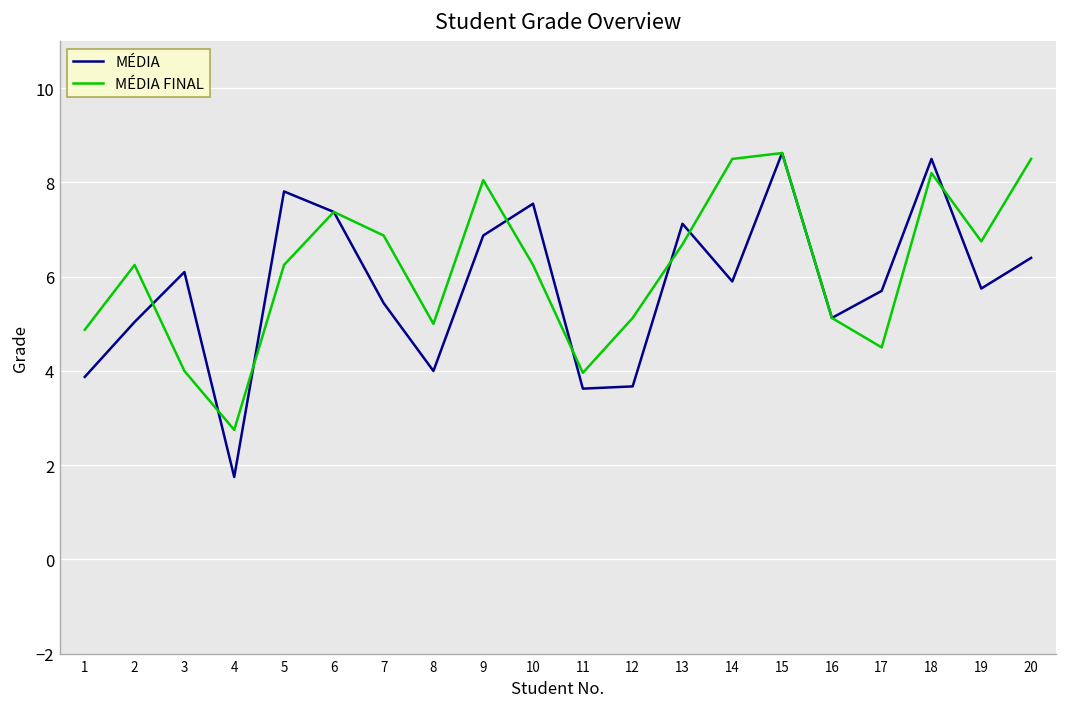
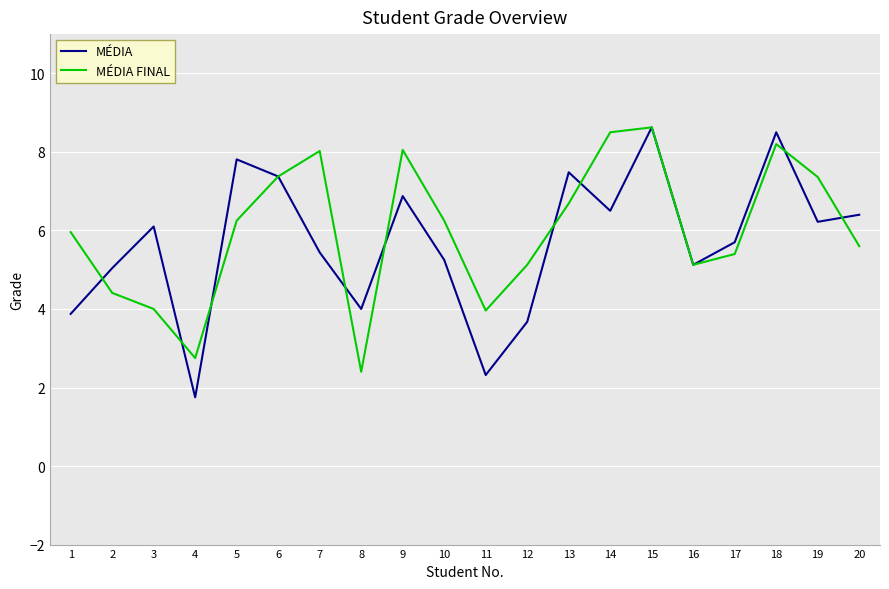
  {
    "MÉDIA": {
      "1": 3.9,
      "2": 5.0,
      "3": 6.1,
      "4": 1.8,
      "5": 7.8,
      "7": 5.4,
      "8": 4.0,
      "9": 6.9,
-     "10": 7.6,
-     "11": 3.6,
+     "10": 5.3,
+     "11": 2.3,
      "12": 3.7,
-     "13": 7.1,
-     "14": 5.9,
+     "13": 7.5,
+     "14": 6.5,
      "17": 5.7,
      "18": 8.5,
-     "19": 5.8,
+     "19": 6.2,
      "20": 6.4
    },
    "MÉDIA FINAL": {
-     "1": 4.9,
-     "2": 6.3,
+     "1": 6.0,
+     "2": 4.4,
      "3": 4.0,
      "4": 2.8,
      "5": 6.3,
-     "7": 6.9,
-     "8": 5.0,
+     "7": 8.0,
+     "8": 2.4,
      "9": 8.1,
      "10": 6.3,
      "11": 4.0,
      "12": 5.1,
      "13": 6.7,
      "14": 8.5,
-     "17": 4.5,
+     "17": 5.4,
      "18": 8.2,
-     "19": 6.8,
-     "20": 8.5
+     "19": 7.4,
+     "20": 5.6
    }
  }
